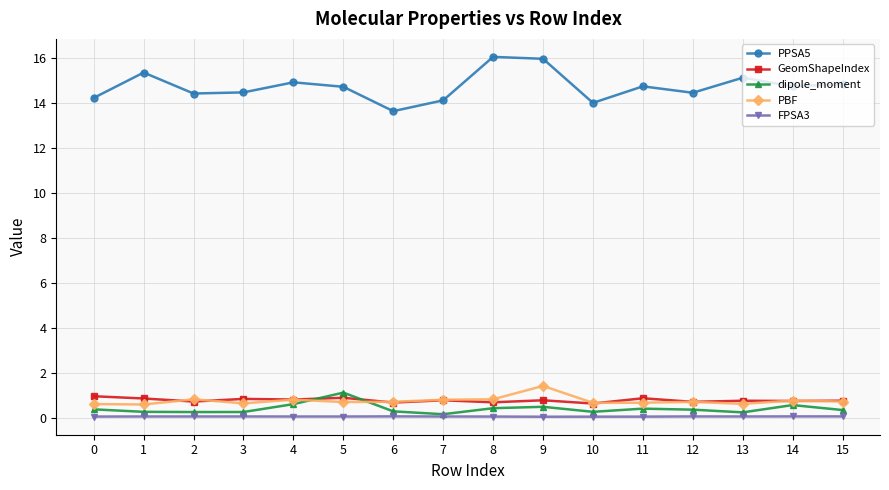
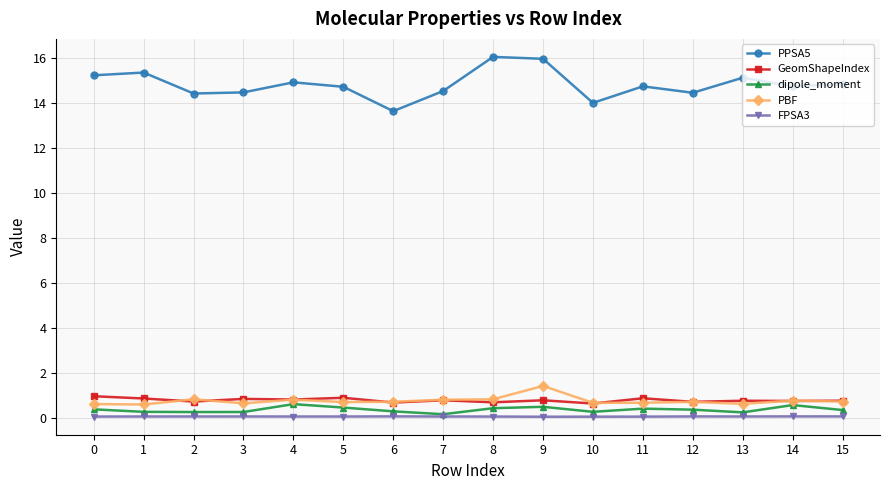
  {
    "PPSA5": {
-     "0": 14.2,
+     "0": 15.2,
      "1": 15.4,
      "2": 14.4,
      "3": 14.5,
      "4": 14.9,
      "5": 14.7,
      "6": 13.6,
-     "7": 14.1,
+     "7": 14.5,
      "8": 16.1,
      "9": 16.0,
      "10": 14.0,
      "11": 14.7,
      "12": 14.5
    },
    "GeomShapeIndex": {
      "0": 0.9,
      "1": 0.8,
      "3": 0.8,
      "5": 0.9,
      "8": 0.7,
      "9": 0.8,
      "11": 0.9,
      "13": 0.7
    },
    "dipole_moment": {
      "0": 0.4,
      "1": 0.3,
      "2": 0.2,
      "3": 0.2,
      "4": 0.6,
-     "5": 1.1,
+     "5": 0.4,
      "6": 0.3,
      "8": 0.4,
      "9": 0.5,
      "10": 0.3,
      "11": 0.4,
      "12": 0.3,
      "13": 0.2,
      "14": 0.6,
      "15": 0.3
    },
    "PBF": {
      "0": 0.6,
      "1": 0.6,
      "3": 0.6,
      "5": 0.7,
      "8": 0.8,
      "9": 1.4,
      "11": 0.7,
      "13": 0.6
    },
    "FPSA3": {
      "0": 0.0,
      "1": 0.0,
      "2": 0.0,
      "3": 0.0,
      "4": 0.0,
      "5": 0.0,
      "6": 0.1,
      "8": 0.0,
      "9": 0.0,
      "10": 0.0,
      "11": 0.0,
      "12": 0.0,
      "13": 0.0,
      "14": 0.1,
      "15": 0.1
    }
  }
